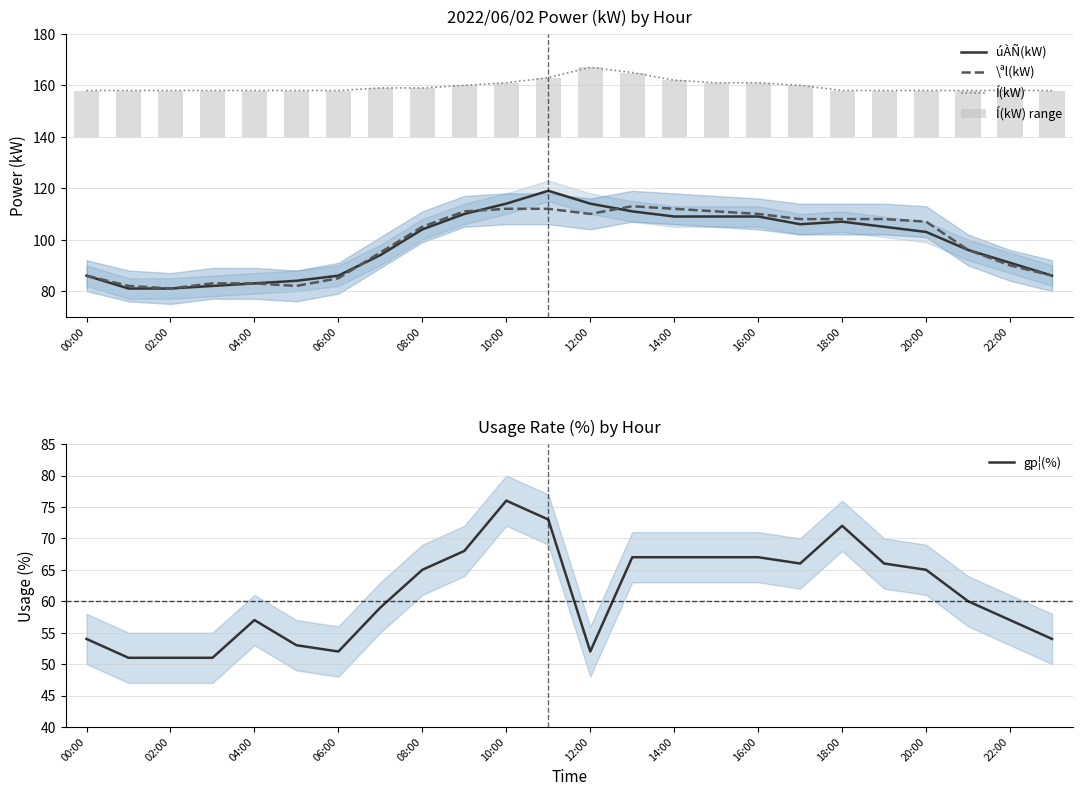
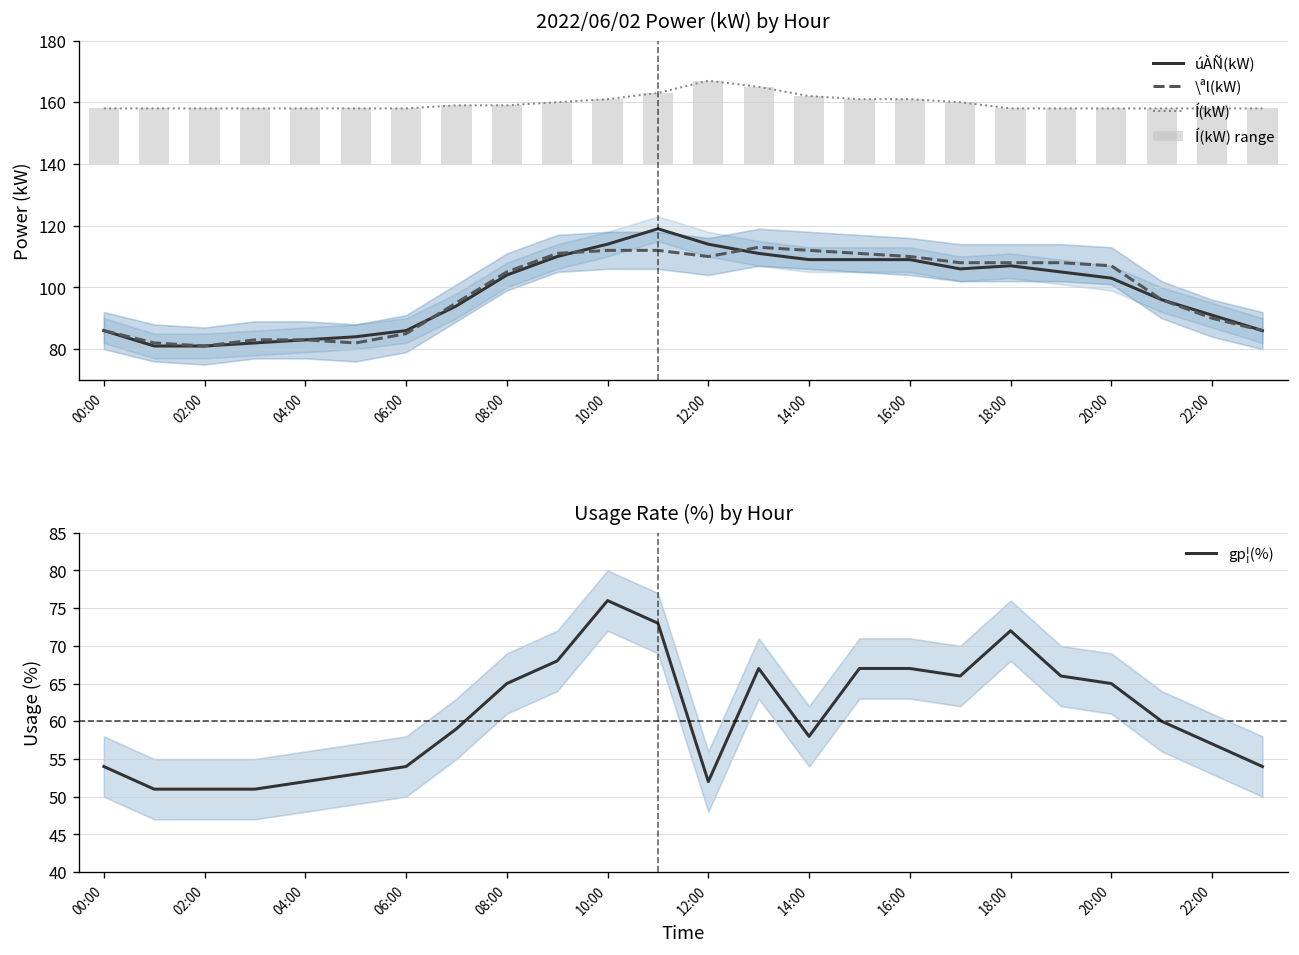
  {
    "Usage Rate (%) by Hour": {
      "gp¦(%)": {
        "00:00": 54,
        "02:00": 51,
-       "04:00": 57,
-       "06:00": 52,
+       "04:00": 52,
+       "06:00": 54,
        "08:00": 65,
        "10:00": 76,
        "12:00": 52,
-       "14:00": 67,
+       "14:00": 58,
        "16:00": 67,
        "18:00": 72,
        "20:00": 65,
        "22:00": 57
      }
    }
  }
